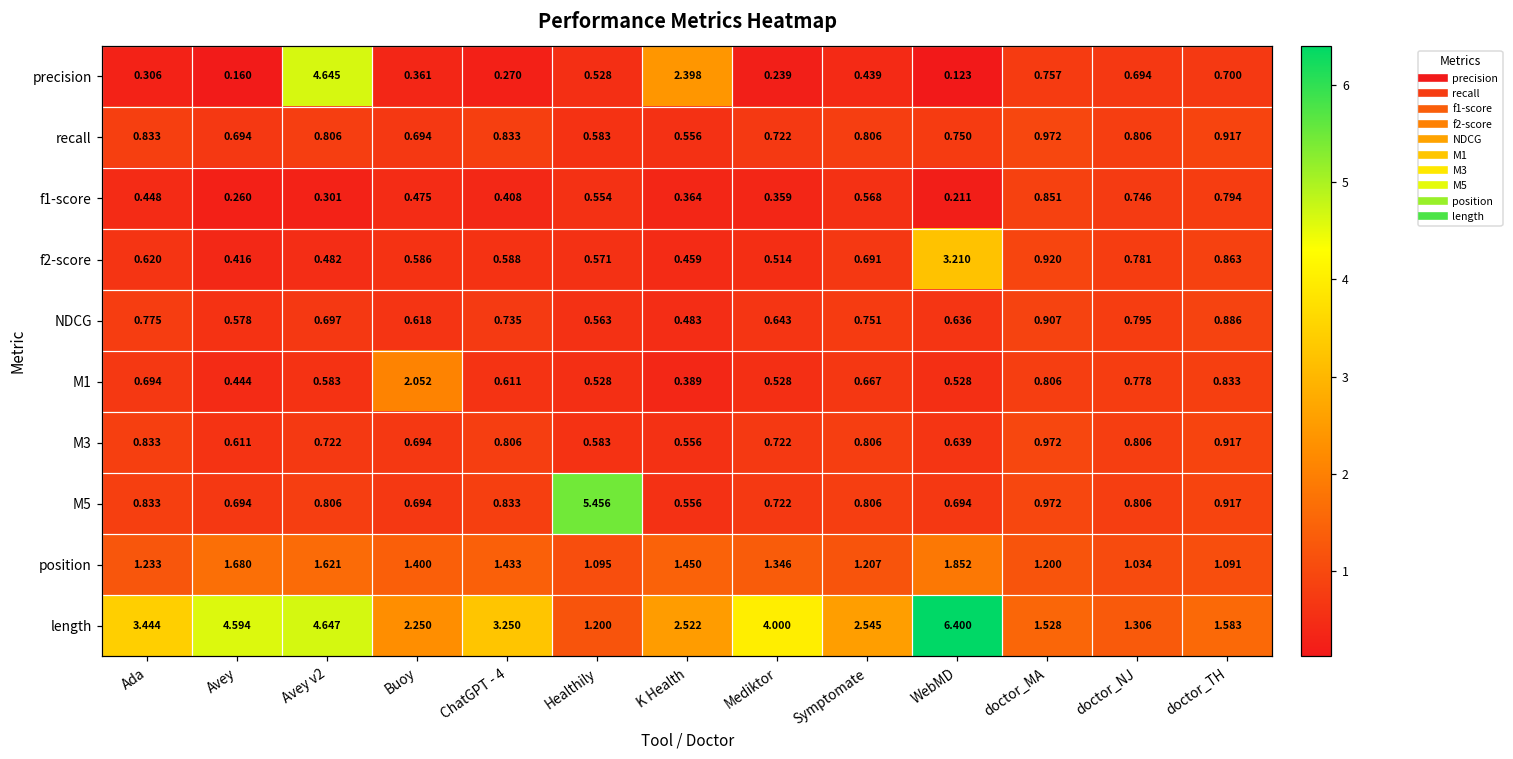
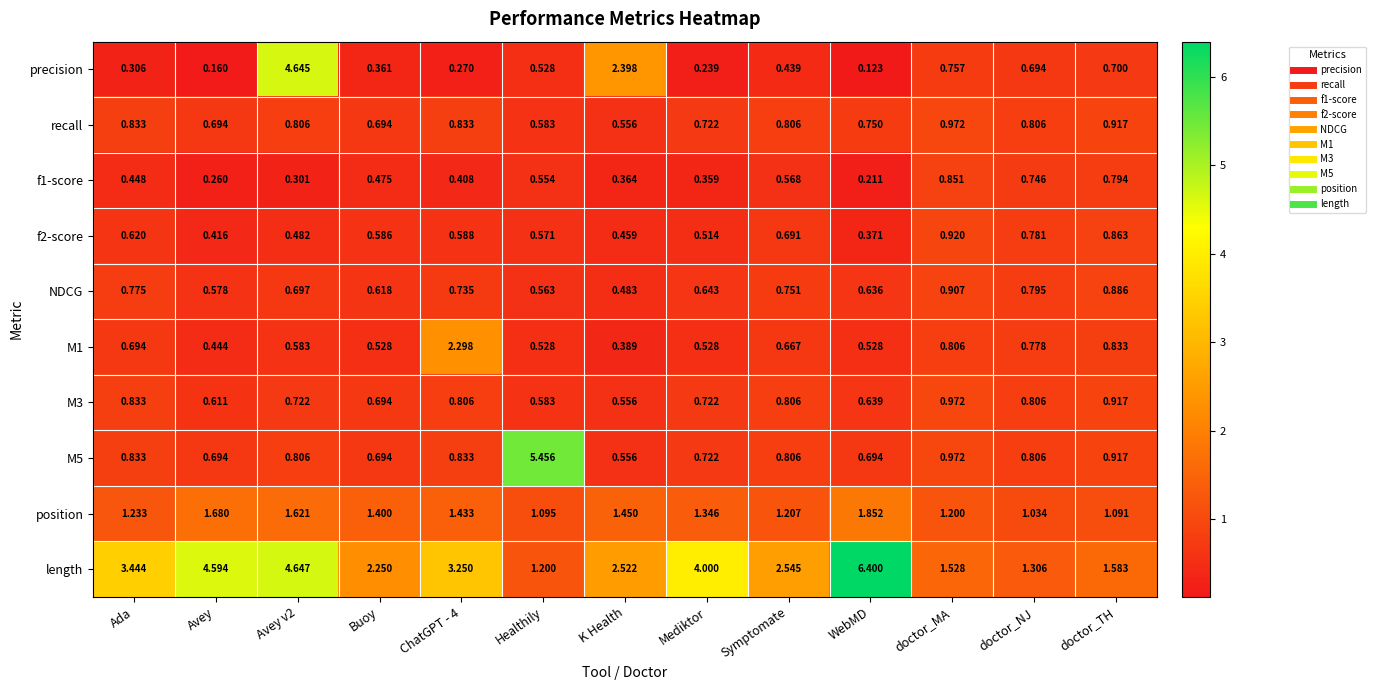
  {
    "precision": {
      "Ada": 0.306,
      "Avey": 0.160,
      "Avey v2": 4.645,
      "Buoy": 0.361,
      "ChatGPT - 4": 0.270,
      "Healthily": 0.528,
      "K Health": 2.398,
      "Mediktor": 0.239,
      "Symptomate": 0.439,
      "WebMD": 0.123,
      "doctor_MA": 0.757,
      "doctor_NJ": 0.694,
      "doctor_TH": 0.700
    },
    "recall": {
      "Ada": 0.833,
      "Avey": 0.694,
      "Avey v2": 0.806,
      "Buoy": 0.694,
      "ChatGPT - 4": 0.833,
      "Healthily": 0.583,
      "K Health": 0.556,
      "Mediktor": 0.722,
      "Symptomate": 0.806,
      "WebMD": 0.750,
      "doctor_MA": 0.972,
      "doctor_NJ": 0.806,
      "doctor_TH": 0.917
    },
    "f1-score": {
      "Ada": 0.448,
      "Avey": 0.260,
      "Avey v2": 0.301,
      "Buoy": 0.475,
      "ChatGPT - 4": 0.408,
      "Healthily": 0.554,
      "K Health": 0.364,
      "Mediktor": 0.359,
      "Symptomate": 0.568,
      "WebMD": 0.211,
      "doctor_MA": 0.851,
      "doctor_NJ": 0.746,
      "doctor_TH": 0.794
    },
    "f2-score": {
      "Ada": 0.620,
      "Avey": 0.416,
      "Avey v2": 0.482,
      "Buoy": 0.586,
      "ChatGPT - 4": 0.588,
      "Healthily": 0.571,
      "K Health": 0.459,
      "Mediktor": 0.514,
      "Symptomate": 0.691,
-     "WebMD": 3.210,
+     "WebMD": 0.371,
      "doctor_MA": 0.920,
      "doctor_NJ": 0.781,
      "doctor_TH": 0.863
    },
    "NDCG": {
      "Ada": 0.775,
      "Avey": 0.578,
      "Avey v2": 0.697,
      "Buoy": 0.618,
      "ChatGPT - 4": 0.735,
      "Healthily": 0.563,
      "K Health": 0.483,
      "Mediktor": 0.643,
      "Symptomate": 0.751,
      "WebMD": 0.636,
      "doctor_MA": 0.907,
      "doctor_NJ": 0.795,
      "doctor_TH": 0.886
    },
    "M1": {
      "Ada": 0.694,
      "Avey": 0.444,
      "Avey v2": 0.583,
-     "Buoy": 2.052,
-     "ChatGPT - 4": 0.611,
+     "Buoy": 0.528,
+     "ChatGPT - 4": 2.298,
      "Healthily": 0.528,
      "K Health": 0.389,
      "Mediktor": 0.528,
      "Symptomate": 0.667,
      "WebMD": 0.528,
      "doctor_MA": 0.806,
      "doctor_NJ": 0.778,
      "doctor_TH": 0.833
    },
    "M3": {
      "Ada": 0.833,
      "Avey": 0.611,
      "Avey v2": 0.722,
      "Buoy": 0.694,
      "ChatGPT - 4": 0.806,
      "Healthily": 0.583,
      "K Health": 0.556,
      "Mediktor": 0.722,
      "Symptomate": 0.806,
      "WebMD": 0.639,
      "doctor_MA": 0.972,
      "doctor_NJ": 0.806,
      "doctor_TH": 0.917
    },
    "M5": {
      "Ada": 0.833,
      "Avey": 0.694,
      "Avey v2": 0.806,
      "Buoy": 0.694,
      "ChatGPT - 4": 0.833,
      "Healthily": 5.456,
      "K Health": 0.556,
      "Mediktor": 0.722,
      "Symptomate": 0.806,
      "WebMD": 0.694,
      "doctor_MA": 0.972,
      "doctor_NJ": 0.806,
      "doctor_TH": 0.917
    },
    "position": {
      "Ada": 1.233,
      "Avey": 1.680,
      "Avey v2": 1.621,
      "Buoy": 1.400,
      "ChatGPT - 4": 1.433,
      "Healthily": 1.095,
      "K Health": 1.450,
      "Mediktor": 1.346,
      "Symptomate": 1.207,
      "WebMD": 1.852,
      "doctor_MA": 1.200,
      "doctor_NJ": 1.034,
      "doctor_TH": 1.091
    },
    "length": {
      "Ada": 3.444,
      "Avey": 4.594,
      "Avey v2": 4.647,
      "Buoy": 2.250,
      "ChatGPT - 4": 3.250,
      "Healthily": 1.200,
      "K Health": 2.522,
      "Mediktor": 4.000,
      "Symptomate": 2.545,
      "WebMD": 6.400,
      "doctor_MA": 1.528,
      "doctor_NJ": 1.306,
      "doctor_TH": 1.583
    }
  }
